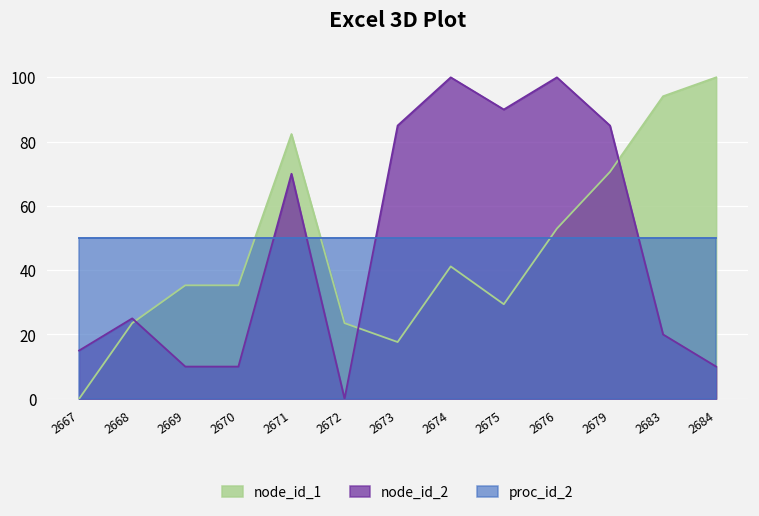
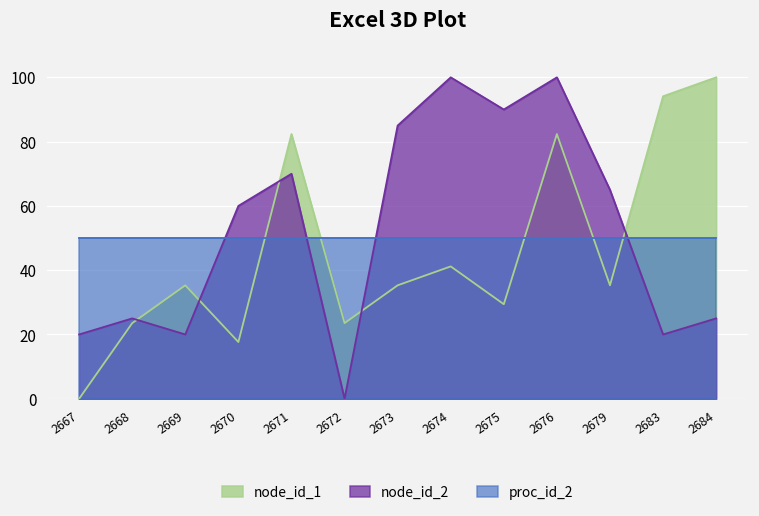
  {
    "node_id_1": {
      "2667": 0,
      "2668": 24,
      "2669": 35,
-     "2670": 35,
+     "2670": 18,
      "2671": 82,
      "2672": 24,
-     "2673": 18,
+     "2673": 35,
      "2674": 41,
      "2675": 29,
-     "2676": 53,
-     "2679": 71,
+     "2676": 82,
+     "2679": 35,
      "2683": 94,
      "2684": 100
    },
    "node_id_2": {
-     "2667": 15,
+     "2667": 20,
      "2668": 25,
-     "2669": 10,
-     "2670": 10,
+     "2669": 20,
+     "2670": 60,
      "2671": 70,
      "2672": 0,
      "2673": 85,
      "2674": 100,
      "2675": 90,
      "2676": 100,
-     "2679": 85,
+     "2679": 65,
      "2683": 20,
-     "2684": 10
+     "2684": 25
    },
    "proc_id_2": {
      "2667": 50,
      "2668": 50,
      "2669": 50,
      "2670": 50,
      "2671": 50,
      "2672": 50,
      "2673": 50,
      "2674": 50,
      "2675": 50,
      "2676": 50,
      "2679": 50,
      "2683": 50,
      "2684": 50
    }
  }
